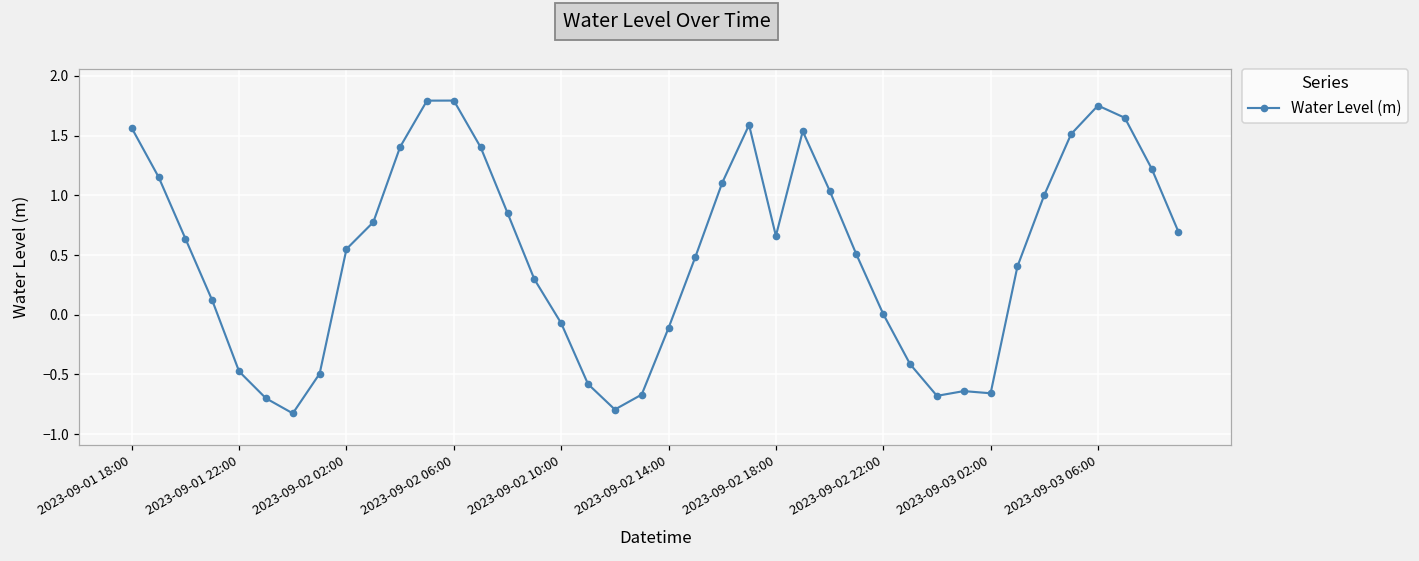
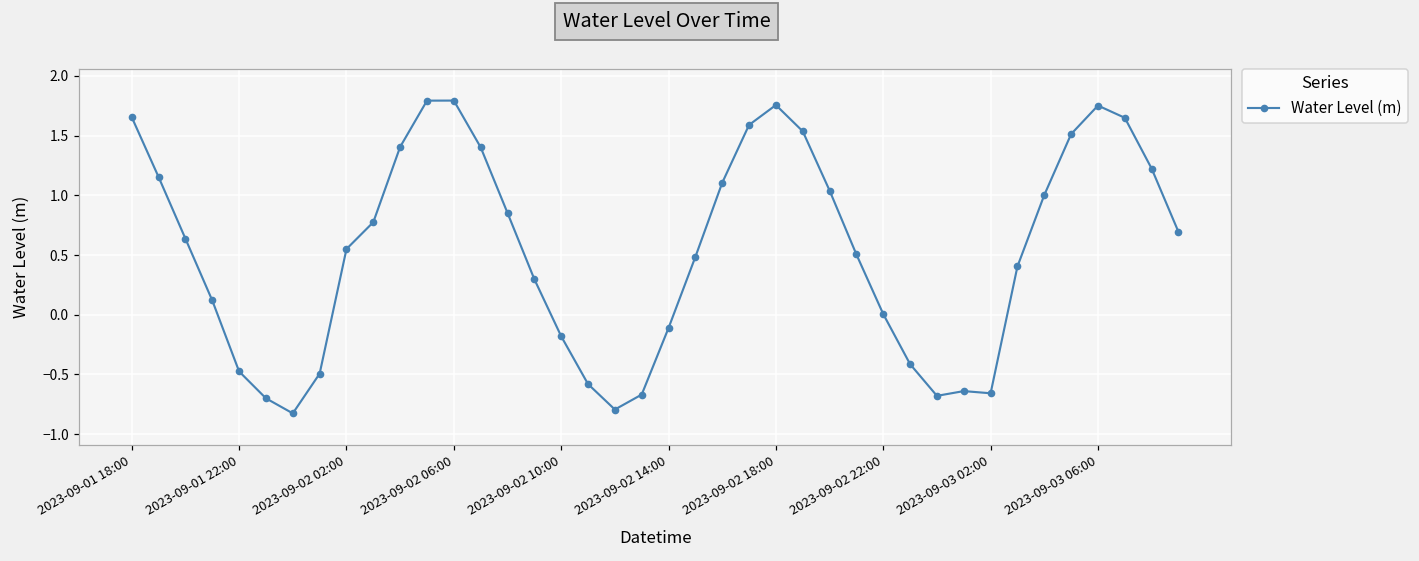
  {
-   "2023-09-01 18:00": 1.56,
+   "2023-09-01 18:00": 1.65,
    "2023-09-01 22:00": -0.48,
    "2023-09-02 02:00": 0.55,
    "2023-09-02 06:00": 1.79,
-   "2023-09-02 10:00": -0.07,
+   "2023-09-02 10:00": -0.18,
    "2023-09-02 14:00": -0.11,
-   "2023-09-02 18:00": 0.66,
+   "2023-09-02 18:00": 1.76,
    "2023-09-02 22:00": 0.01,
    "2023-09-03 02:00": -0.66,
    "2023-09-03 06:00": 1.75
  }
